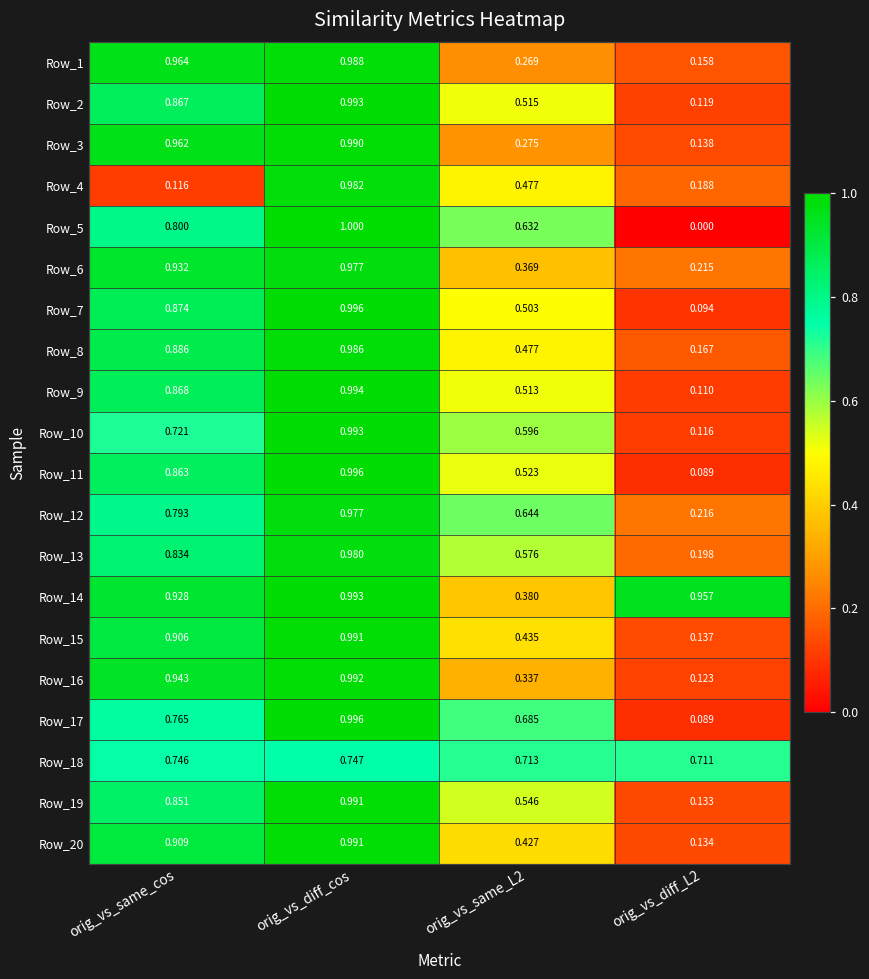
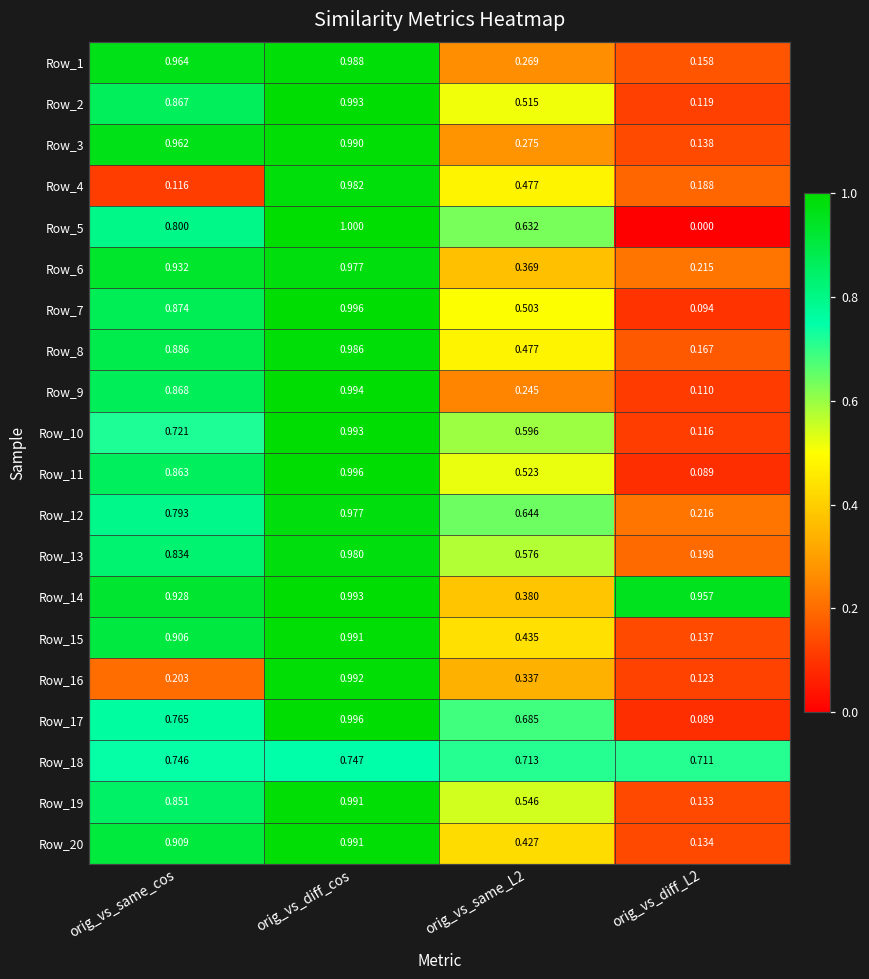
  {
    "Row_1": {
      "orig_vs_same_cos": 0.964,
      "orig_vs_diff_cos": 0.988,
      "orig_vs_same_L2": 0.269,
      "orig_vs_diff_L2": 0.158
    },
    "Row_2": {
      "orig_vs_same_cos": 0.867,
      "orig_vs_diff_cos": 0.993,
      "orig_vs_same_L2": 0.515,
      "orig_vs_diff_L2": 0.119
    },
    "Row_3": {
      "orig_vs_same_cos": 0.962,
      "orig_vs_diff_cos": 0.990,
      "orig_vs_same_L2": 0.275,
      "orig_vs_diff_L2": 0.138
    },
    "Row_4": {
      "orig_vs_same_cos": 0.116,
      "orig_vs_diff_cos": 0.982,
      "orig_vs_same_L2": 0.477,
      "orig_vs_diff_L2": 0.188
    },
    "Row_5": {
      "orig_vs_same_cos": 0.800,
      "orig_vs_diff_cos": 1.000,
      "orig_vs_same_L2": 0.632,
      "orig_vs_diff_L2": 0.000
    },
    "Row_6": {
      "orig_vs_same_cos": 0.932,
      "orig_vs_diff_cos": 0.977,
      "orig_vs_same_L2": 0.369,
      "orig_vs_diff_L2": 0.215
    },
    "Row_7": {
      "orig_vs_same_cos": 0.874,
      "orig_vs_diff_cos": 0.996,
      "orig_vs_same_L2": 0.503,
      "orig_vs_diff_L2": 0.094
    },
    "Row_8": {
      "orig_vs_same_cos": 0.886,
      "orig_vs_diff_cos": 0.986,
      "orig_vs_same_L2": 0.477,
      "orig_vs_diff_L2": 0.167
    },
    "Row_9": {
      "orig_vs_same_cos": 0.868,
      "orig_vs_diff_cos": 0.994,
-     "orig_vs_same_L2": 0.513,
+     "orig_vs_same_L2": 0.245,
      "orig_vs_diff_L2": 0.110
    },
    "Row_10": {
      "orig_vs_same_cos": 0.721,
      "orig_vs_diff_cos": 0.993,
      "orig_vs_same_L2": 0.596,
      "orig_vs_diff_L2": 0.116
    },
    "Row_11": {
      "orig_vs_same_cos": 0.863,
      "orig_vs_diff_cos": 0.996,
      "orig_vs_same_L2": 0.523,
      "orig_vs_diff_L2": 0.089
    },
    "Row_12": {
      "orig_vs_same_cos": 0.793,
      "orig_vs_diff_cos": 0.977,
      "orig_vs_same_L2": 0.644,
      "orig_vs_diff_L2": 0.216
    },
    "Row_13": {
      "orig_vs_same_cos": 0.834,
      "orig_vs_diff_cos": 0.980,
      "orig_vs_same_L2": 0.576,
      "orig_vs_diff_L2": 0.198
    },
    "Row_14": {
      "orig_vs_same_cos": 0.928,
      "orig_vs_diff_cos": 0.993,
      "orig_vs_same_L2": 0.380,
      "orig_vs_diff_L2": 0.957
    },
    "Row_15": {
      "orig_vs_same_cos": 0.906,
      "orig_vs_diff_cos": 0.991,
      "orig_vs_same_L2": 0.435,
      "orig_vs_diff_L2": 0.137
    },
    "Row_16": {
-     "orig_vs_same_cos": 0.943,
+     "orig_vs_same_cos": 0.203,
      "orig_vs_diff_cos": 0.992,
      "orig_vs_same_L2": 0.337,
      "orig_vs_diff_L2": 0.123
    },
    "Row_17": {
      "orig_vs_same_cos": 0.765,
      "orig_vs_diff_cos": 0.996,
      "orig_vs_same_L2": 0.685,
      "orig_vs_diff_L2": 0.089
    },
    "Row_18": {
      "orig_vs_same_cos": 0.746,
      "orig_vs_diff_cos": 0.747,
      "orig_vs_same_L2": 0.713,
      "orig_vs_diff_L2": 0.711
    },
    "Row_19": {
      "orig_vs_same_cos": 0.851,
      "orig_vs_diff_cos": 0.991,
      "orig_vs_same_L2": 0.546,
      "orig_vs_diff_L2": 0.133
    },
    "Row_20": {
      "orig_vs_same_cos": 0.909,
      "orig_vs_diff_cos": 0.991,
      "orig_vs_same_L2": 0.427,
      "orig_vs_diff_L2": 0.134
    }
  }
